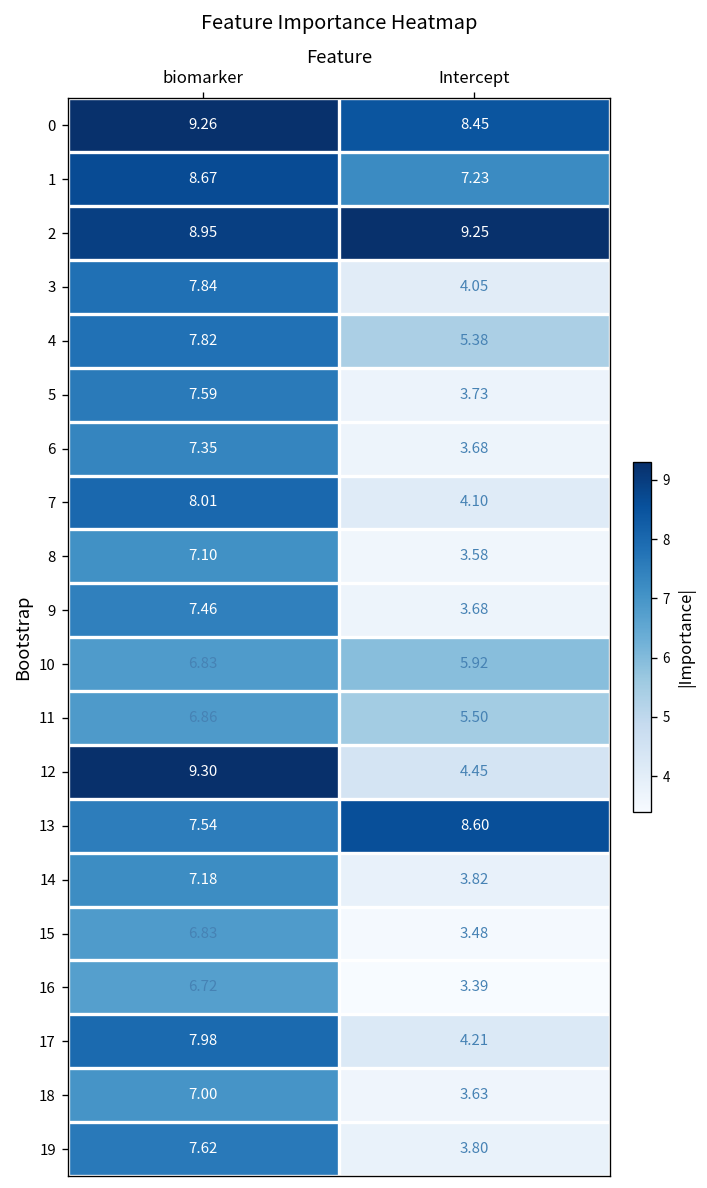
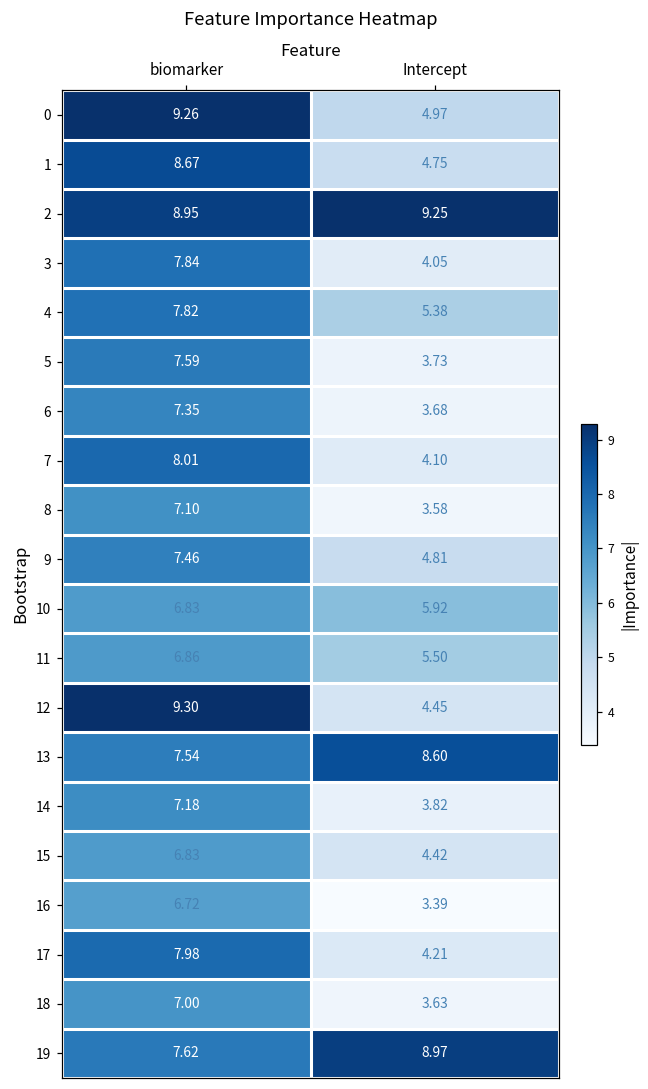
  {
    "0": {
      "biomarker": 9.26,
-     "Intercept": 8.45
+     "Intercept": 4.97
    },
    "1": {
      "biomarker": 8.67,
-     "Intercept": 7.23
+     "Intercept": 4.75
    },
    "2": {
      "biomarker": 8.95,
      "Intercept": 9.25
    },
    "3": {
      "biomarker": 7.84,
      "Intercept": 4.05
    },
    "4": {
      "biomarker": 7.82,
      "Intercept": 5.38
    },
    "5": {
      "biomarker": 7.59,
      "Intercept": 3.73
    },
    "6": {
      "biomarker": 7.35,
      "Intercept": 3.68
    },
    "7": {
      "biomarker": 8.01,
      "Intercept": 4.10
    },
    "8": {
      "biomarker": 7.10,
      "Intercept": 3.58
    },
    "9": {
      "biomarker": 7.46,
-     "Intercept": 3.68
+     "Intercept": 4.81
    },
    "10": {
      "Intercept": 5.92
    },
    "11": {
      "Intercept": 5.50
    },
    "12": {
      "biomarker": 9.30,
      "Intercept": 4.45
    },
    "13": {
      "biomarker": 7.54,
      "Intercept": 8.60
    },
    "14": {
      "biomarker": 7.18,
      "Intercept": 3.82
    },
    "15": {
-     "Intercept": 3.48
+     "Intercept": 4.42
    },
    "16": {
      "Intercept": 3.39
    },
    "17": {
      "biomarker": 7.98,
      "Intercept": 4.21
    },
    "18": {
      "biomarker": 7.00,
      "Intercept": 3.63
    },
    "19": {
      "biomarker": 7.62,
-     "Intercept": 3.80
+     "Intercept": 8.97
    }
  }
